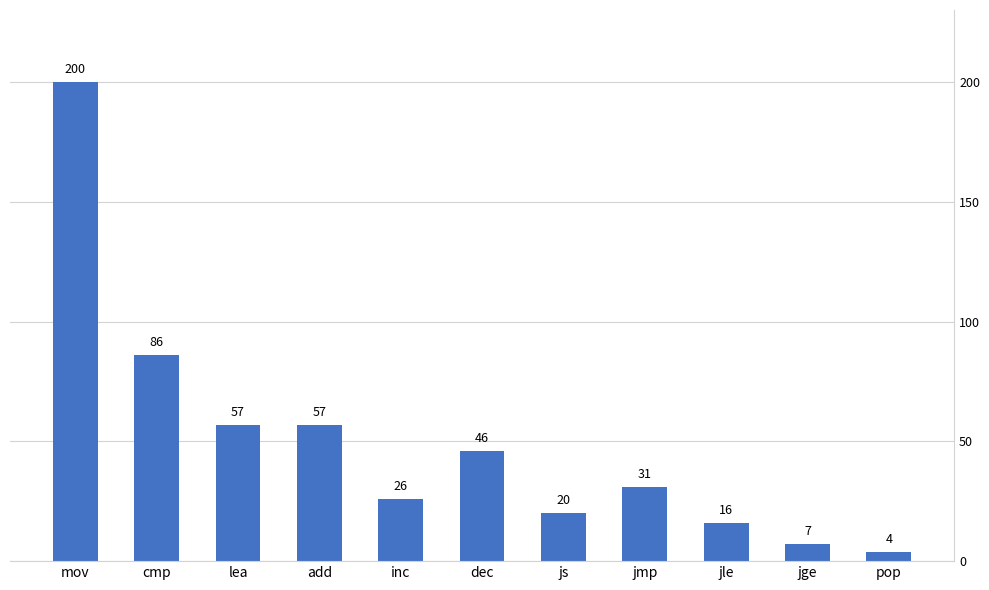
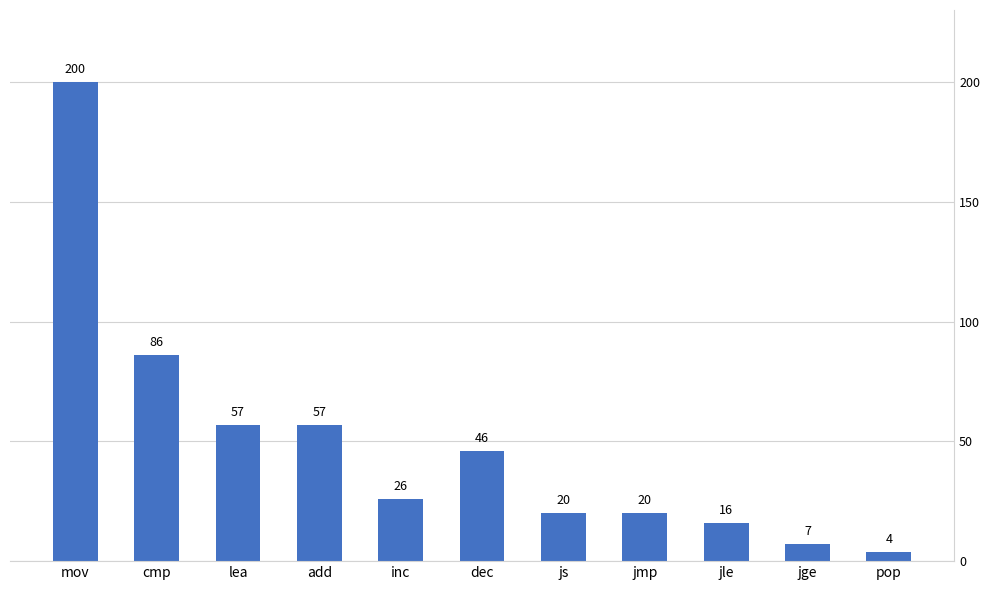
  {
    "mov": 200,
    "cmp": 86,
    "lea": 57,
    "add": 57,
    "inc": 26,
    "dec": 46,
    "js": 20,
-   "jmp": 31,
+   "jmp": 20,
    "jle": 16,
    "jge": 7,
    "pop": 4
  }
